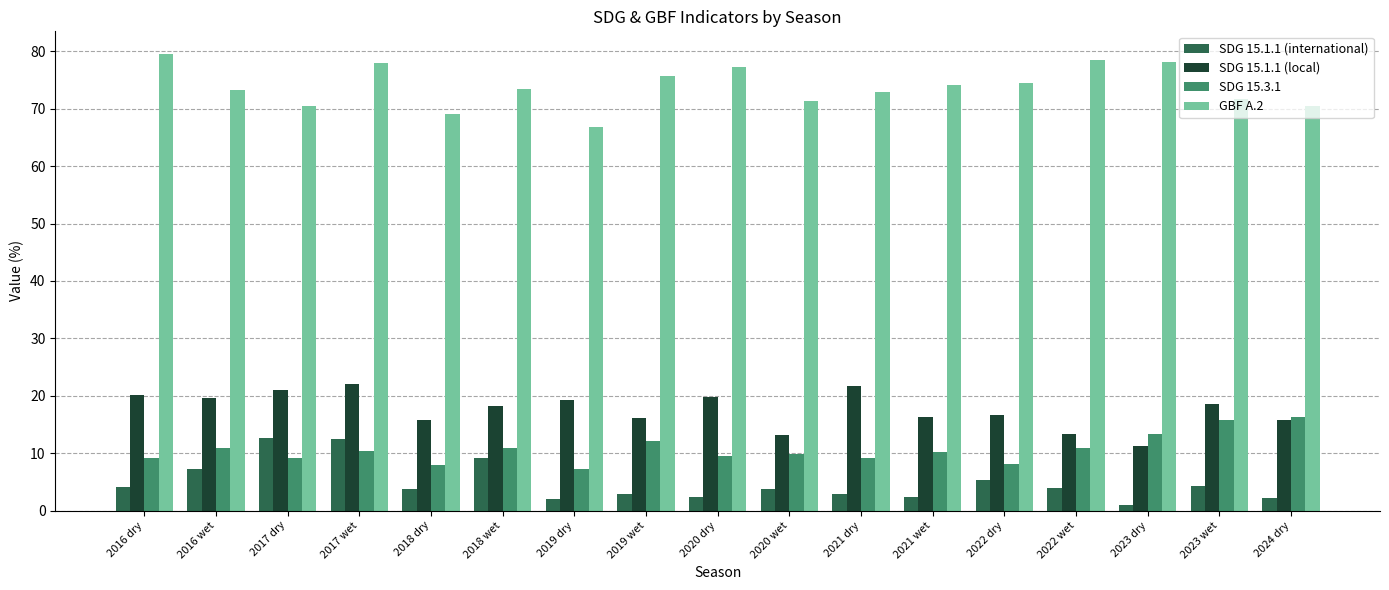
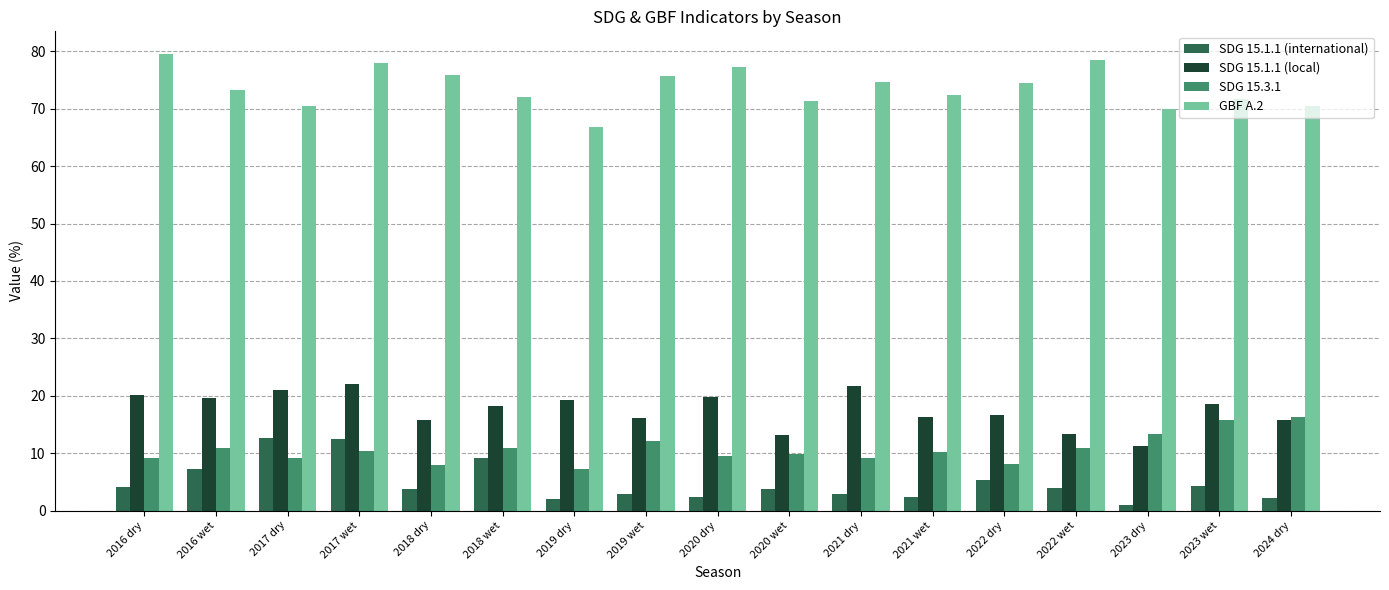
  {
    "GBF A.2": {
      "2016 dry": 80,
      "2016 wet": 73,
      "2017 dry": 70,
      "2017 wet": 78,
-     "2018 dry": 69,
-     "2018 wet": 74,
+     "2018 dry": 76,
+     "2018 wet": 72,
      "2019 dry": 67,
      "2019 wet": 76,
      "2020 dry": 77,
      "2020 wet": 71,
-     "2021 dry": 73,
-     "2021 wet": 74,
+     "2021 dry": 75,
+     "2021 wet": 72,
      "2022 dry": 74,
      "2022 wet": 79,
-     "2023 dry": 78
+     "2023 dry": 70
    }
  }
